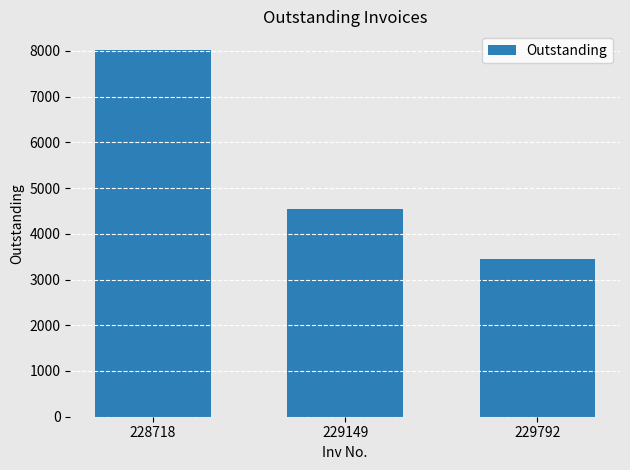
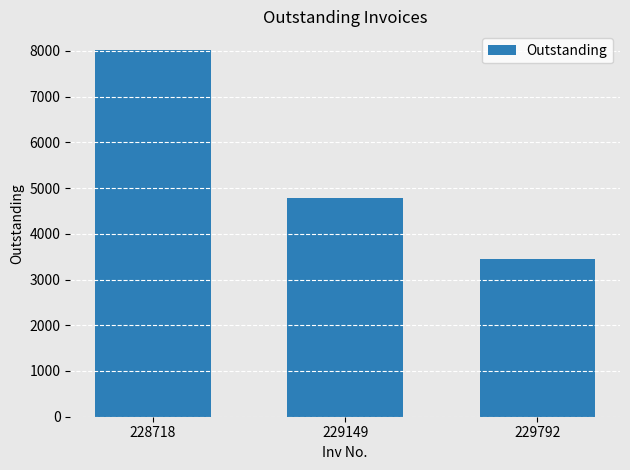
  {
    "228718": 8000,
-   "229149": 4500,
+   "229149": 4800,
    "229792": 3400
  }
